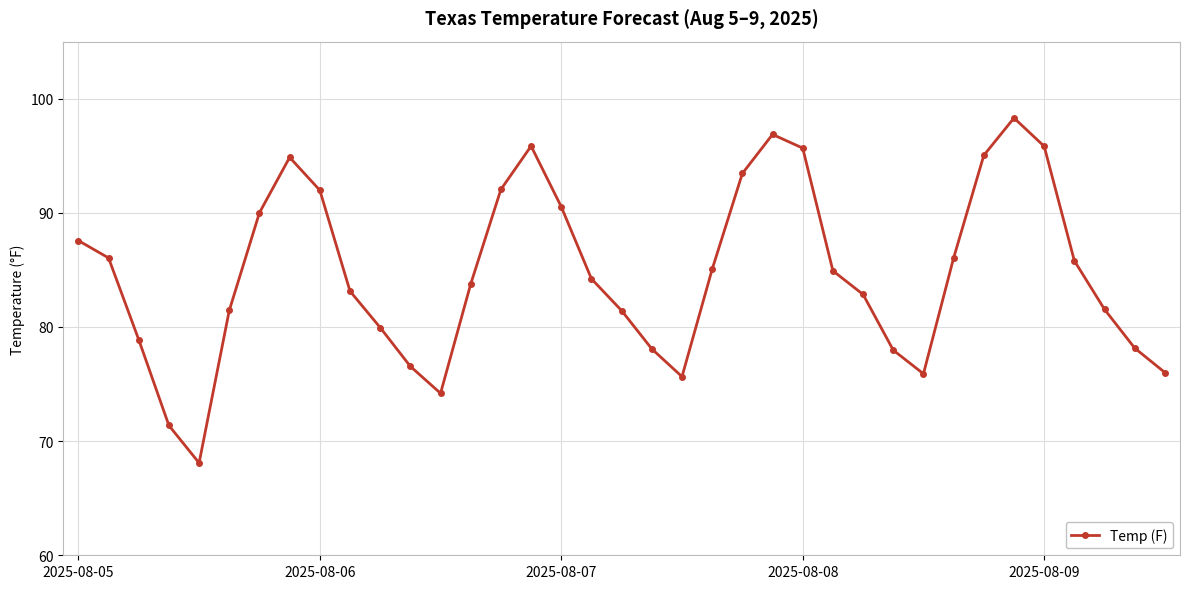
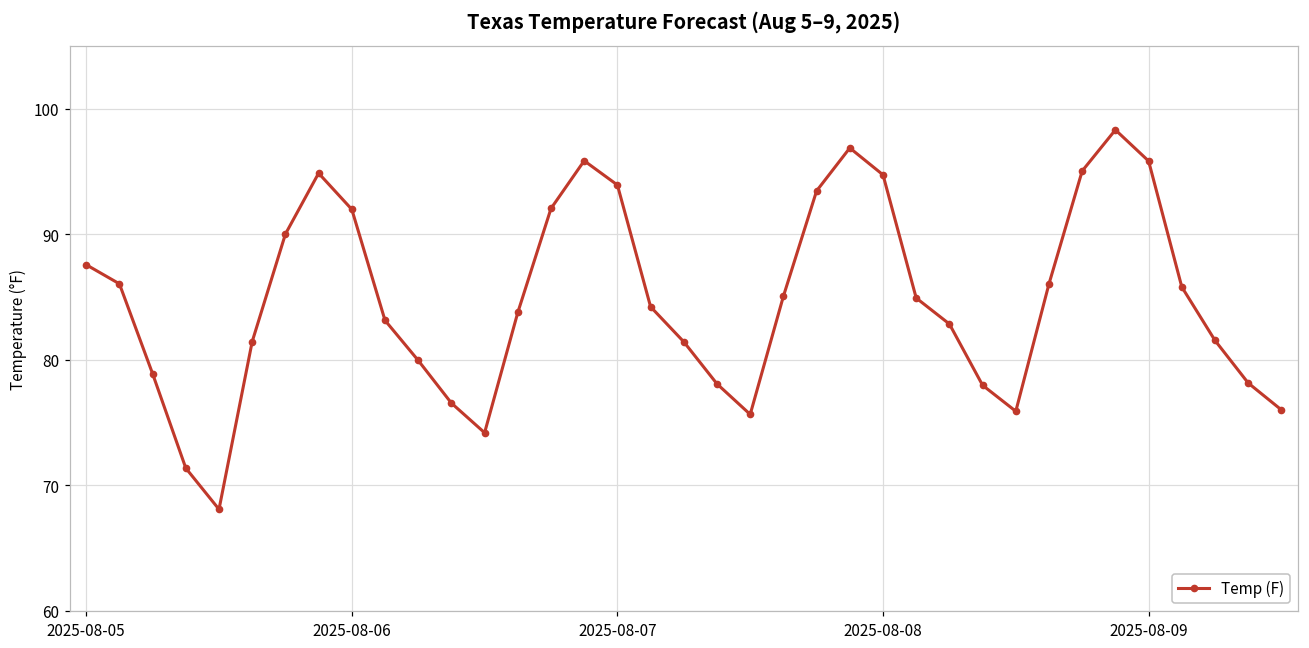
  {
    "2025-08-05": 87.6,
    "2025-08-06": 92.0,
-   "2025-08-07": 90.5,
-   "2025-08-08": 95.7,
+   "2025-08-07": 93.9,
+   "2025-08-08": 94.7,
    "2025-08-09": 95.8
  }
